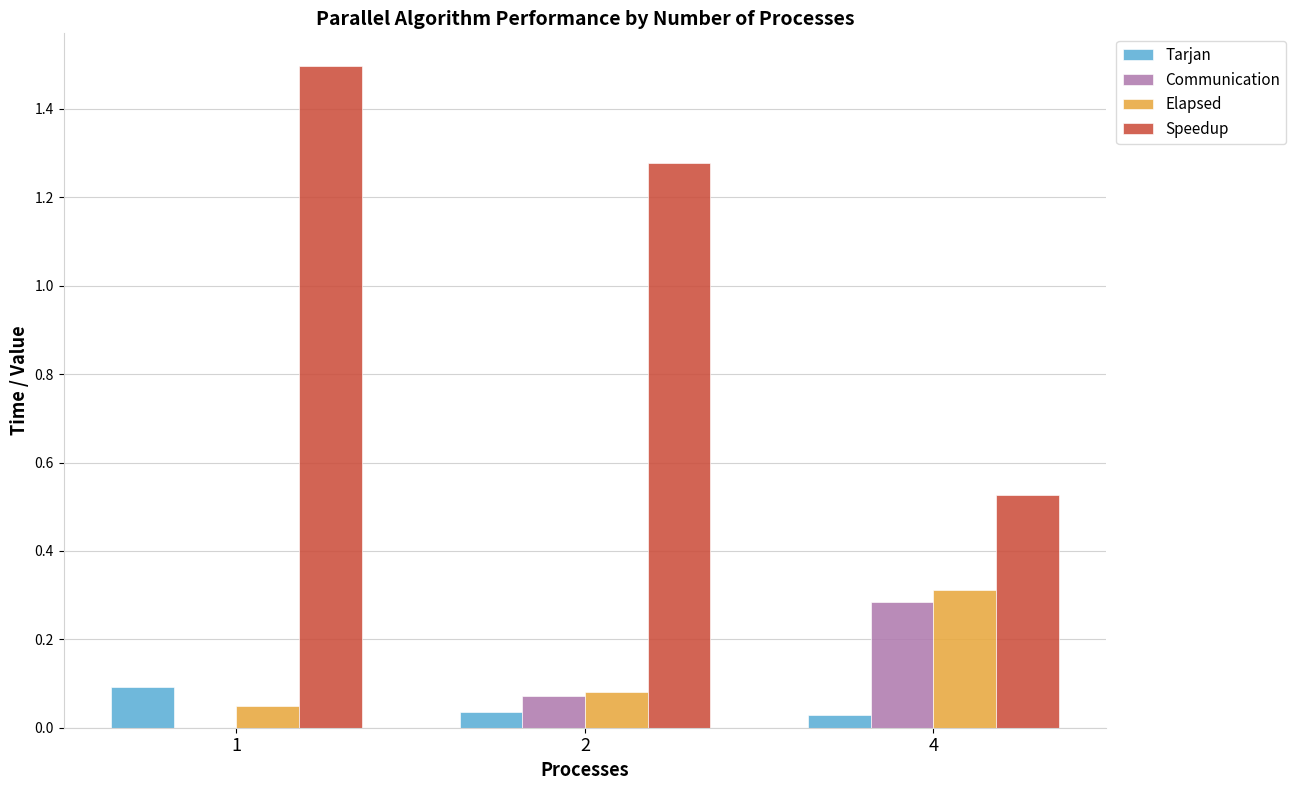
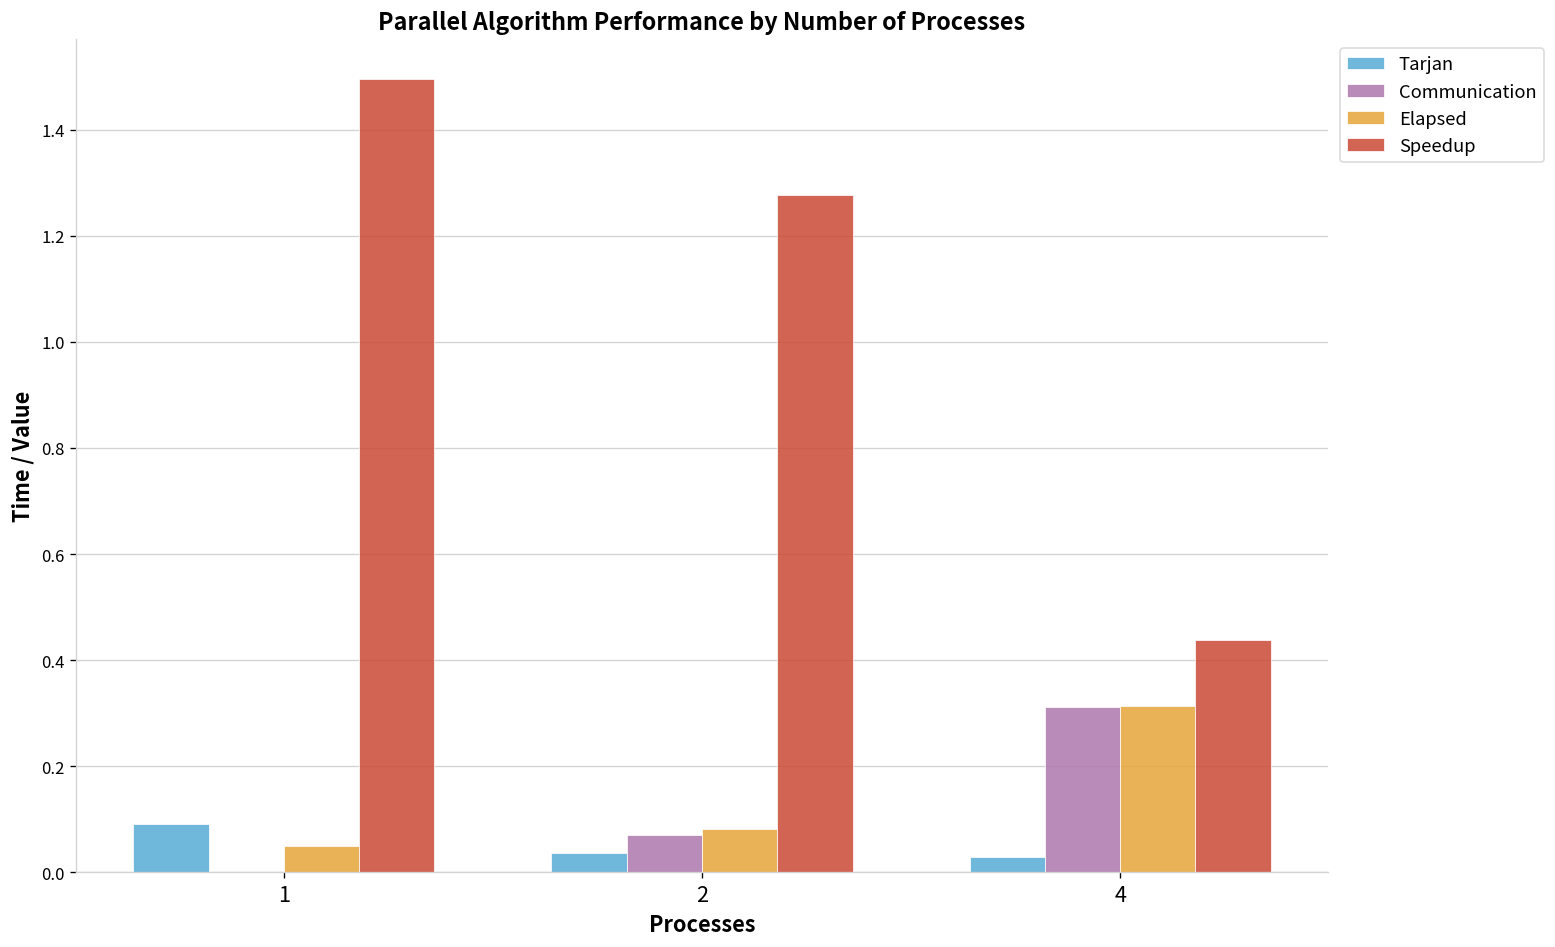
  {
    "Tarjan": {
      "1": 0.09,
      "2": 0.04,
      "4": 0.03
    },
    "Communication": {
      "1": 0.00,
      "2": 0.07,
-     "4": 0.28
+     "4": 0.31
    },
    "Elapsed": {
      "1": 0.05,
      "2": 0.08,
      "4": 0.31
    },
    "Speedup": {
      "1": 1.50,
      "2": 1.28,
-     "4": 0.53
+     "4": 0.44
    }
  }
